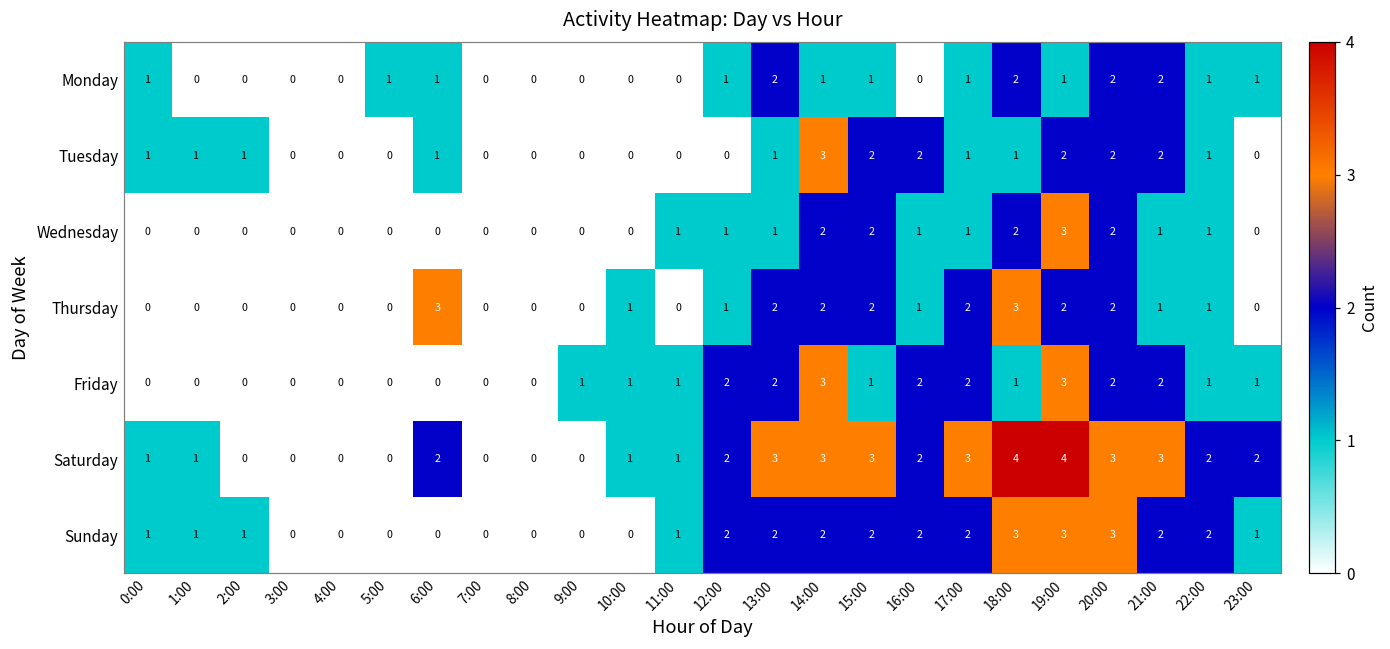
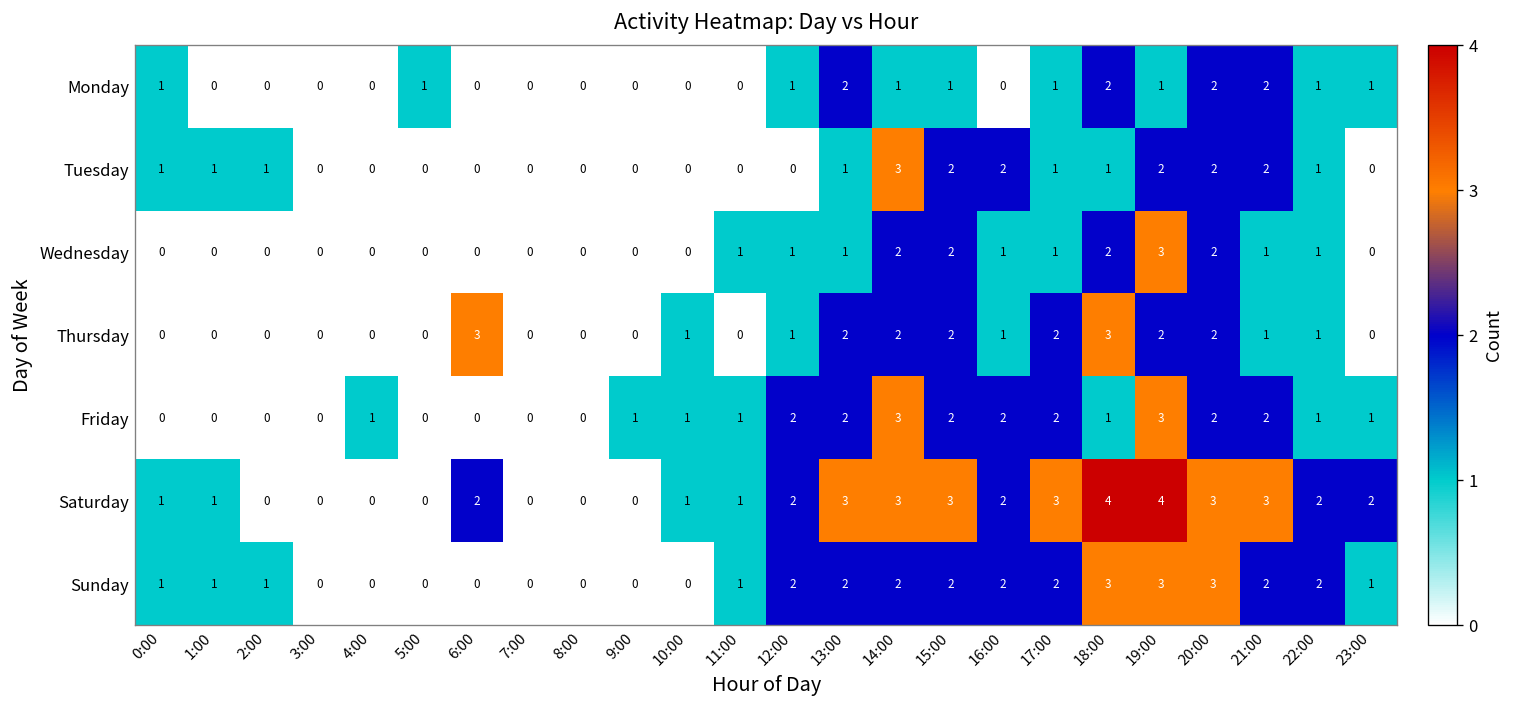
  {
    "Monday": {
      "0:00": 1,
      "1:00": 0,
      "2:00": 0,
      "3:00": 0,
      "4:00": 0,
      "5:00": 1,
-     "6:00": 1,
+     "6:00": 0,
      "7:00": 0,
      "8:00": 0,
      "9:00": 0,
      "10:00": 0,
      "11:00": 0,
      "12:00": 1,
      "13:00": 2,
      "14:00": 1,
      "15:00": 1,
      "16:00": 0,
      "17:00": 1,
      "18:00": 2,
      "19:00": 1,
      "20:00": 2,
      "21:00": 2,
      "22:00": 1,
      "23:00": 1
    },
    "Tuesday": {
      "0:00": 1,
      "1:00": 1,
      "2:00": 1,
      "3:00": 0,
      "4:00": 0,
      "5:00": 0,
-     "6:00": 1,
+     "6:00": 0,
      "7:00": 0,
      "8:00": 0,
      "9:00": 0,
      "10:00": 0,
      "11:00": 0,
      "12:00": 0,
      "13:00": 1,
      "14:00": 3,
      "15:00": 2,
      "16:00": 2,
      "17:00": 1,
      "18:00": 1,
      "19:00": 2,
      "20:00": 2,
      "21:00": 2,
      "22:00": 1,
      "23:00": 0
    },
    "Wednesday": {
      "0:00": 0,
      "1:00": 0,
      "2:00": 0,
      "3:00": 0,
      "4:00": 0,
      "5:00": 0,
      "6:00": 0,
      "7:00": 0,
      "8:00": 0,
      "9:00": 0,
      "10:00": 0,
      "11:00": 1,
      "12:00": 1,
      "13:00": 1,
      "14:00": 2,
      "15:00": 2,
      "16:00": 1,
      "17:00": 1,
      "18:00": 2,
      "19:00": 3,
      "20:00": 2,
      "21:00": 1,
      "22:00": 1,
      "23:00": 0
    },
    "Thursday": {
      "0:00": 0,
      "1:00": 0,
      "2:00": 0,
      "3:00": 0,
      "4:00": 0,
      "5:00": 0,
      "6:00": 3,
      "7:00": 0,
      "8:00": 0,
      "9:00": 0,
      "10:00": 1,
      "11:00": 0,
      "12:00": 1,
      "13:00": 2,
      "14:00": 2,
      "15:00": 2,
      "16:00": 1,
      "17:00": 2,
      "18:00": 3,
      "19:00": 2,
      "20:00": 2,
      "21:00": 1,
      "22:00": 1,
      "23:00": 0
    },
    "Friday": {
      "0:00": 0,
      "1:00": 0,
      "2:00": 0,
      "3:00": 0,
-     "4:00": 0,
+     "4:00": 1,
      "5:00": 0,
      "6:00": 0,
      "7:00": 0,
      "8:00": 0,
      "9:00": 1,
      "10:00": 1,
      "11:00": 1,
      "12:00": 2,
      "13:00": 2,
      "14:00": 3,
-     "15:00": 1,
+     "15:00": 2,
      "16:00": 2,
      "17:00": 2,
      "18:00": 1,
      "19:00": 3,
      "20:00": 2,
      "21:00": 2,
      "22:00": 1,
      "23:00": 1
    },
    "Saturday": {
      "0:00": 1,
      "1:00": 1,
      "2:00": 0,
      "3:00": 0,
      "4:00": 0,
      "5:00": 0,
      "6:00": 2,
      "7:00": 0,
      "8:00": 0,
      "9:00": 0,
      "10:00": 1,
      "11:00": 1,
      "12:00": 2,
      "13:00": 3,
      "14:00": 3,
      "15:00": 3,
      "16:00": 2,
      "17:00": 3,
      "18:00": 4,
      "19:00": 4,
      "20:00": 3,
      "21:00": 3,
      "22:00": 2,
      "23:00": 2
    },
    "Sunday": {
      "0:00": 1,
      "1:00": 1,
      "2:00": 1,
      "3:00": 0,
      "4:00": 0,
      "5:00": 0,
      "6:00": 0,
      "7:00": 0,
      "8:00": 0,
      "9:00": 0,
      "10:00": 0,
      "11:00": 1,
      "12:00": 2,
      "13:00": 2,
      "14:00": 2,
      "15:00": 2,
      "16:00": 2,
      "17:00": 2,
      "18:00": 3,
      "19:00": 3,
      "20:00": 3,
      "21:00": 2,
      "22:00": 2,
      "23:00": 1
    }
  }
